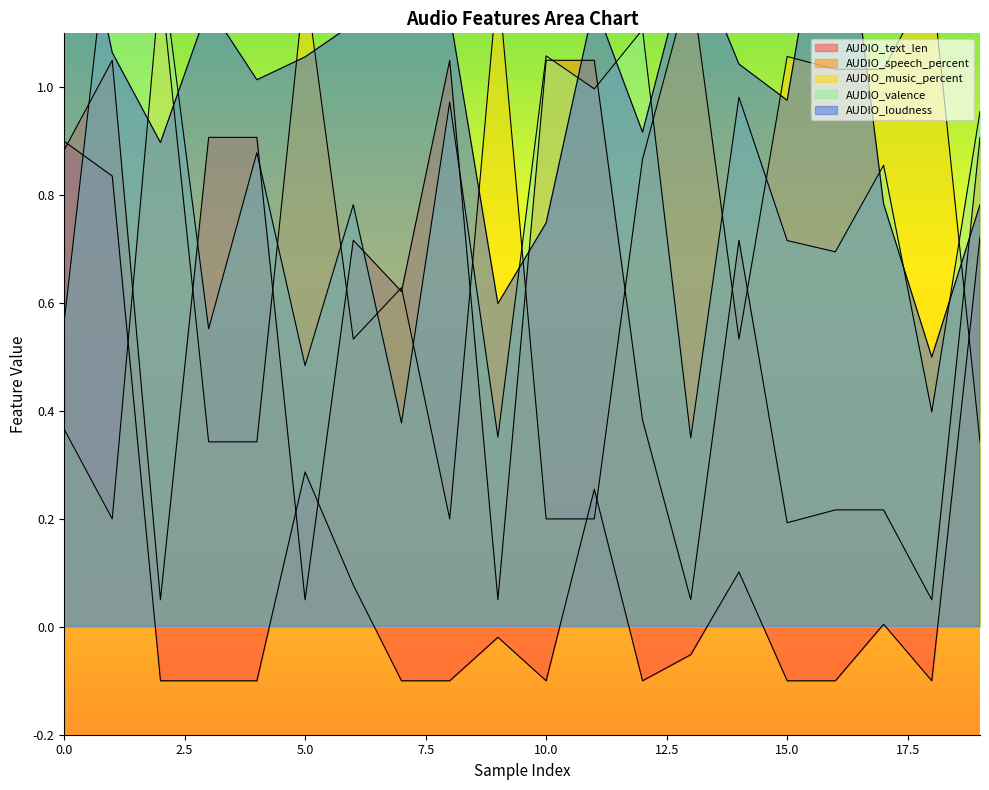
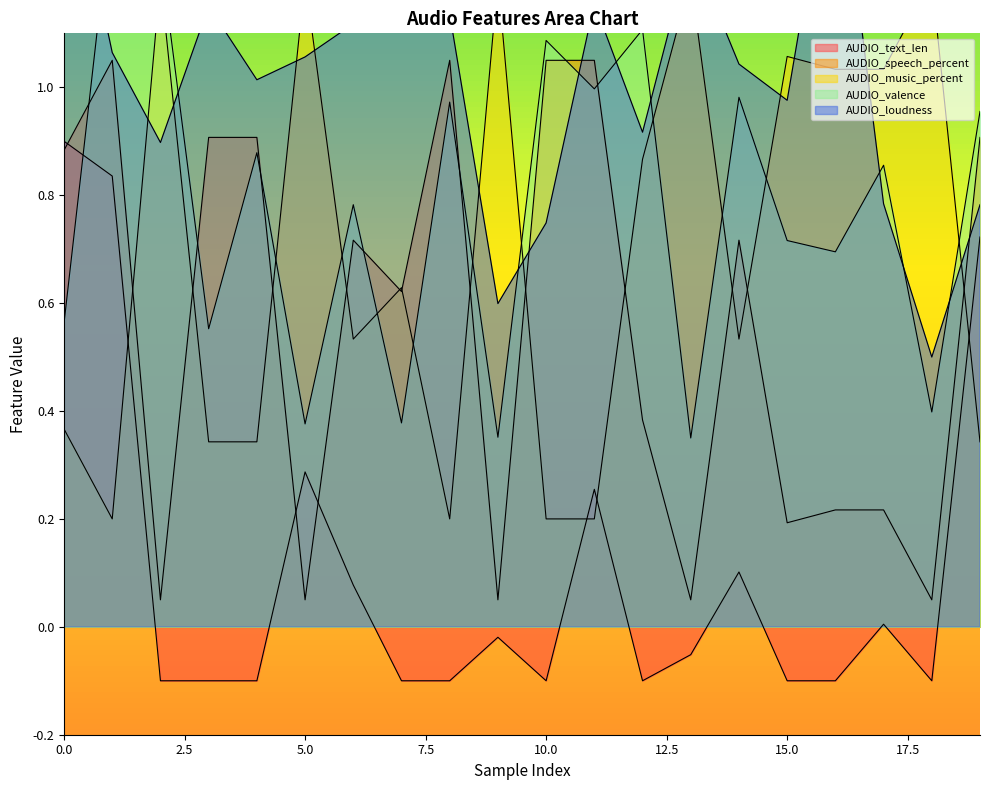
  {
    "AUDIO_valence": {
      "0.0": 0.56,
-     "5.0": 0.48,
-     "10.0": 1.06,
+     "5.0": 0.38,
+     "10.0": 1.09,
      "15.0": 0.72
    },
    "AUDIO_loudness": {
      "5.0": 1.06,
      "10.0": 0.75,
      "15.0": 0.98
    }
  }
